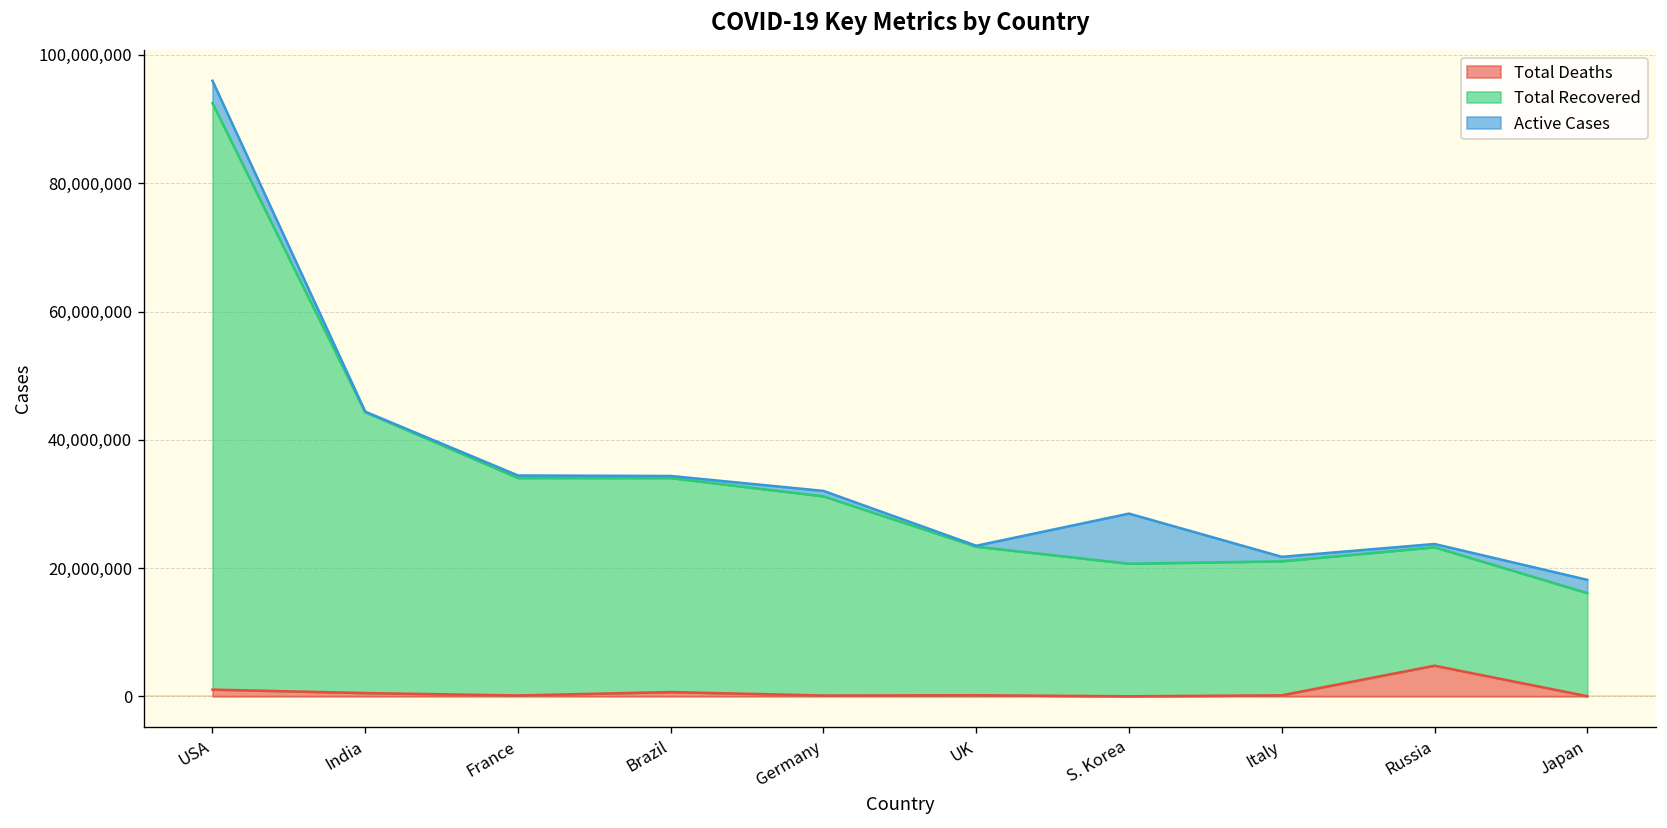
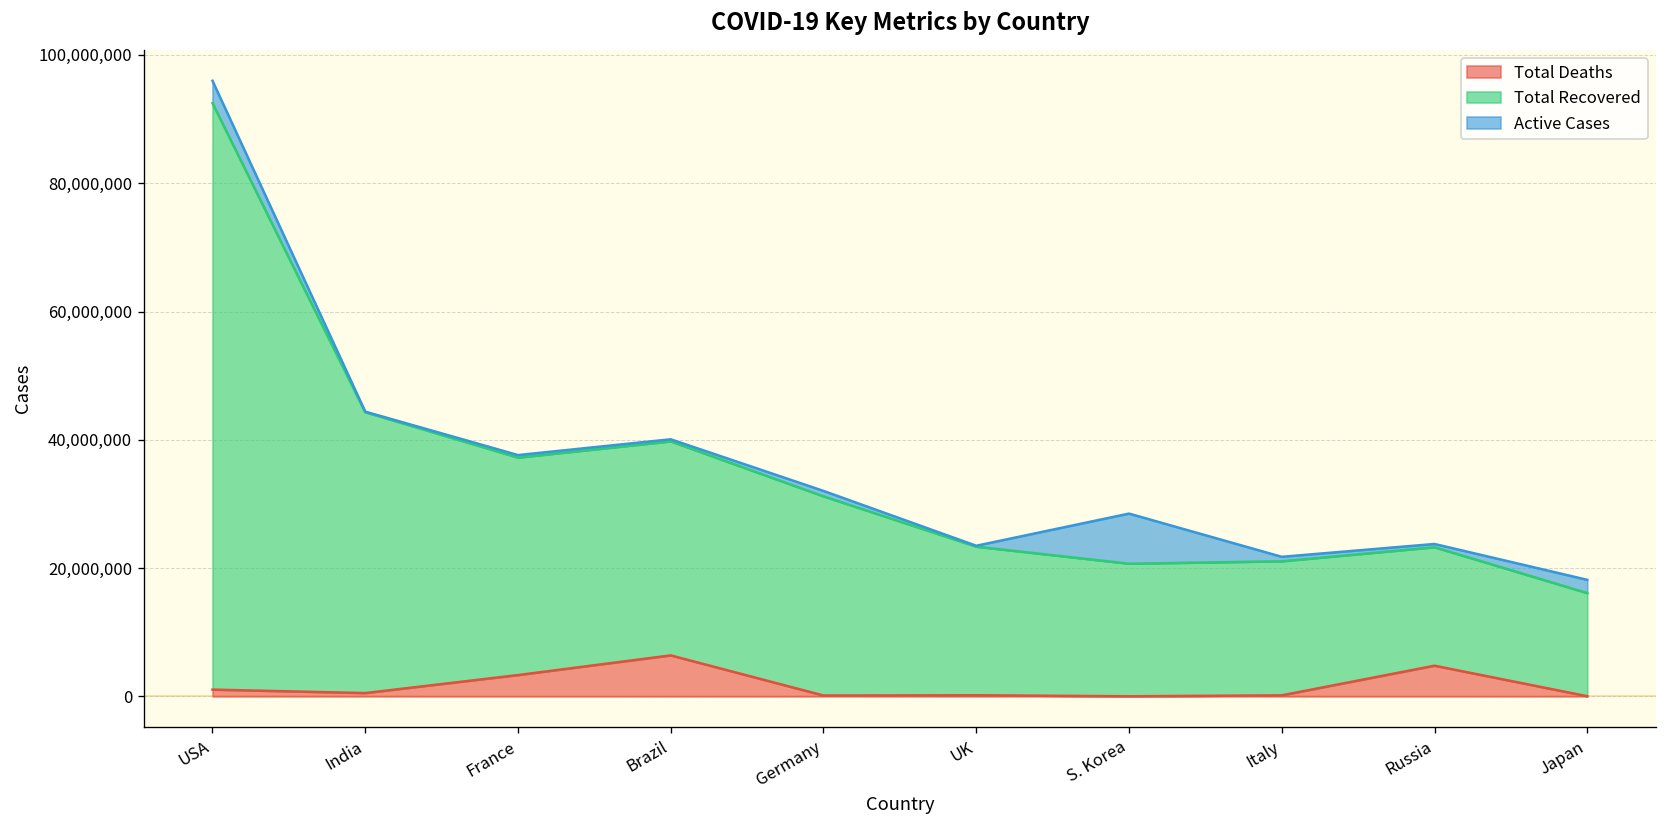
  {
    "Total Deaths": {
      "USA": "1,000,000",
      "India": "1,000,000",
-     "France": "0",
-     "Brazil": "1,000,000",
+     "France": "3,000,000",
+     "Brazil": "6,000,000",
      "Germany": "0",
      "UK": "0",
      "S. Korea": "0",
      "Italy": "0",
      "Russia": "5,000,000",
      "Japan": "0"
    },
    "Total Recovered": {
      "USA": "91,000,000",
      "Germany": "31,000,000",
      "S. Korea": "21,000,000",
      "Italy": "21,000,000",
      "Russia": "18,000,000",
      "Japan": "16,000,000"
    },
    "Active Cases": {
      "USA": "3,000,000",
      "Germany": "1,000,000",
      "S. Korea": "8,000,000",
      "Italy": "1,000,000",
      "Russia": "1,000,000",
      "Japan": "2,000,000"
    }
  }
